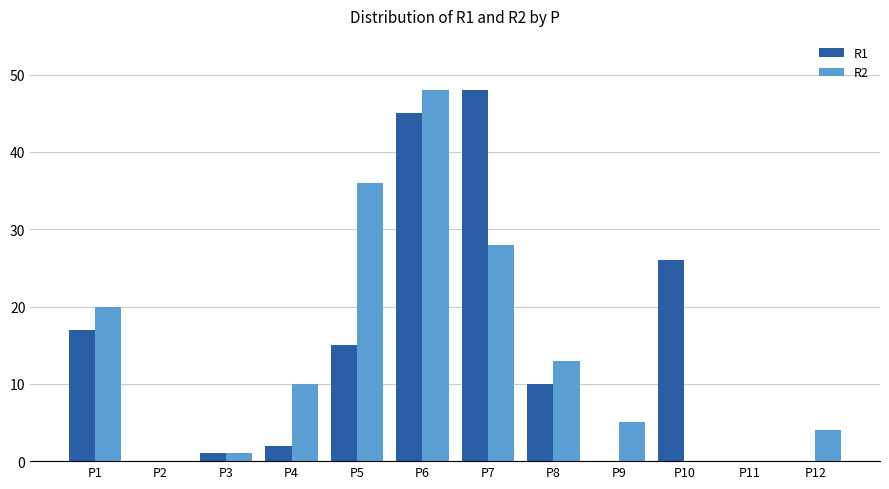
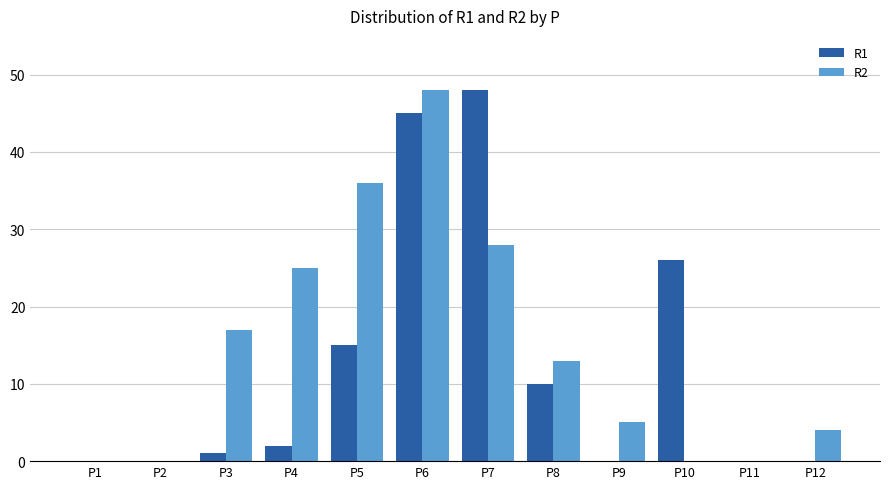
  {
    "R1": {
-     "P1": 17,
+     "P1": 0,
      "P2": 0,
      "P3": 1,
      "P4": 2,
      "P5": 15,
      "P6": 45,
      "P7": 48,
      "P8": 10,
      "P9": 0,
      "P10": 26,
      "P11": 0,
      "P12": 0
    },
    "R2": {
-     "P1": 20,
+     "P1": 0,
      "P2": 0,
-     "P3": 1,
-     "P4": 10,
+     "P3": 17,
+     "P4": 25,
      "P5": 36,
      "P6": 48,
      "P7": 28,
      "P8": 13,
      "P9": 5,
      "P10": 0,
      "P11": 0,
      "P12": 4
    }
  }
